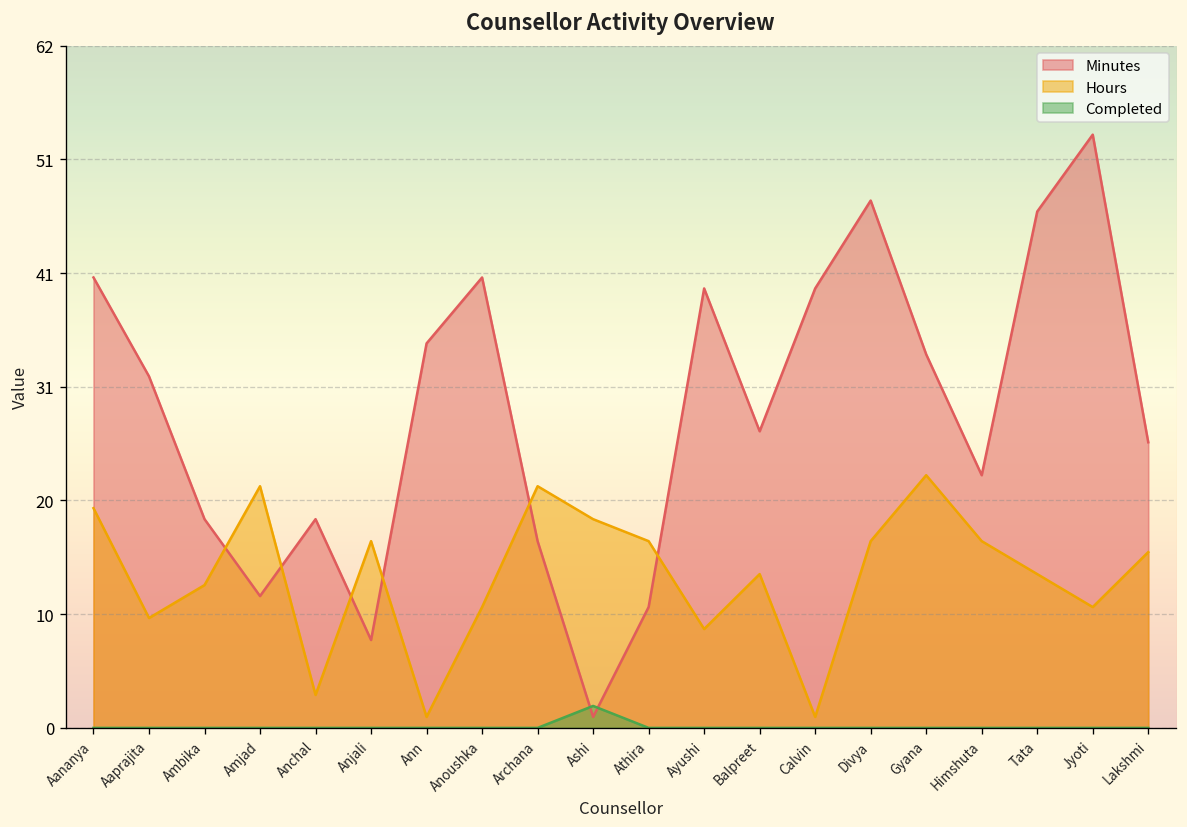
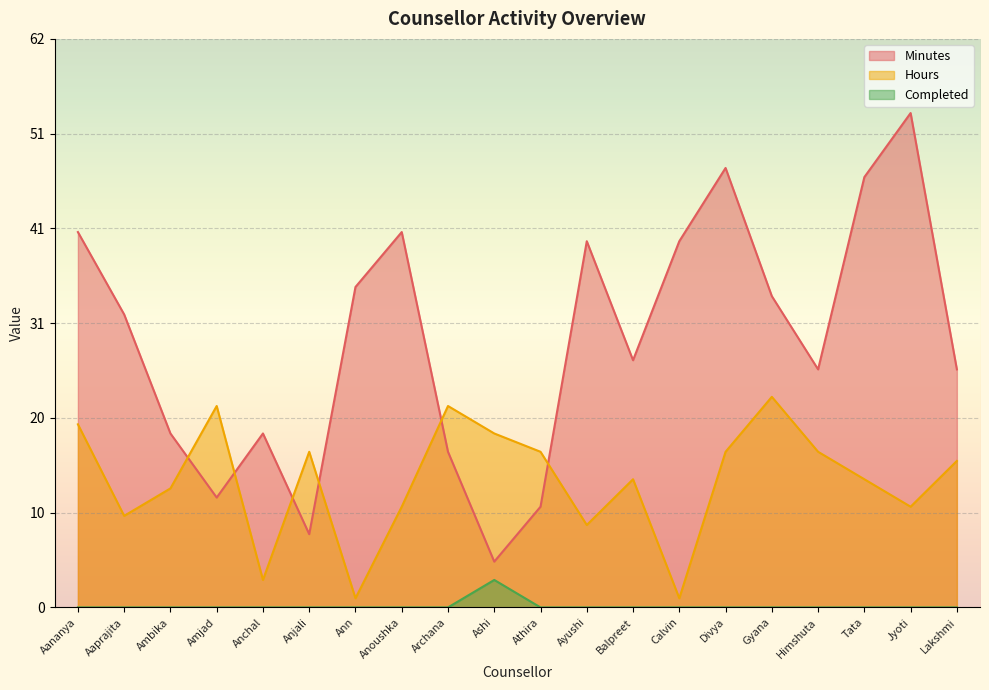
  {
    "Minutes": {
      "Aananya": 41,
      "Aaprajita": 32,
      "Ambika": 19,
      "Amjad": 12,
      "Anchal": 19,
      "Anjali": 8,
      "Ann": 35,
      "Anoushka": 41,
      "Archana": 17,
-     "Ashi": 1,
+     "Ashi": 5,
      "Athira": 11,
      "Ayushi": 40,
      "Balpreet": 27,
      "Calvin": 40,
      "Divya": 48,
      "Gyana": 34,
-     "Himshuta": 23,
+     "Himshuta": 26,
      "Tata": 47,
      "Jyoti": 54,
      "Lakshmi": 26
    },
    "Hours": {
      "Aananya": 20,
      "Aaprajita": 10,
      "Ambika": 13,
      "Amjad": 22,
      "Anchal": 3,
      "Anjali": 17,
      "Ann": 1,
      "Anoushka": 11,
      "Archana": 22,
      "Ashi": 19,
      "Athira": 17,
      "Ayushi": 9,
      "Balpreet": 14,
      "Calvin": 1,
      "Divya": 17,
      "Gyana": 23,
      "Himshuta": 17,
      "Tata": 14,
      "Jyoti": 11,
      "Lakshmi": 16
    },
    "Completed": {
      "Aananya": 0,
      "Aaprajita": 0,
      "Ambika": 0,
      "Amjad": 0,
      "Anchal": 0,
      "Anjali": 0,
      "Ann": 0,
      "Anoushka": 0,
      "Archana": 0,
-     "Ashi": 2,
+     "Ashi": 3,
      "Athira": 0,
      "Ayushi": 0,
      "Balpreet": 0,
      "Calvin": 0,
      "Divya": 0,
      "Gyana": 0,
      "Himshuta": 0,
      "Tata": 0,
      "Jyoti": 0,
      "Lakshmi": 0
    }
  }
